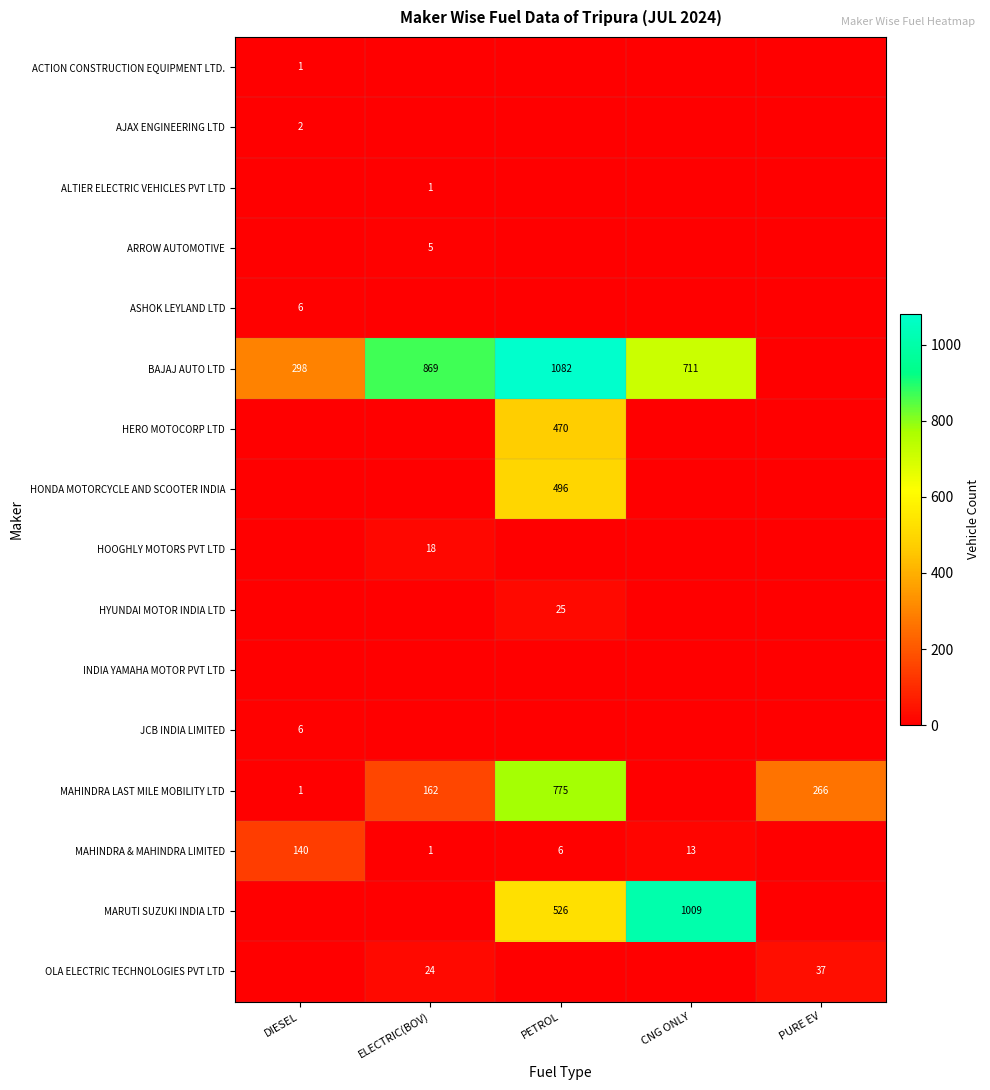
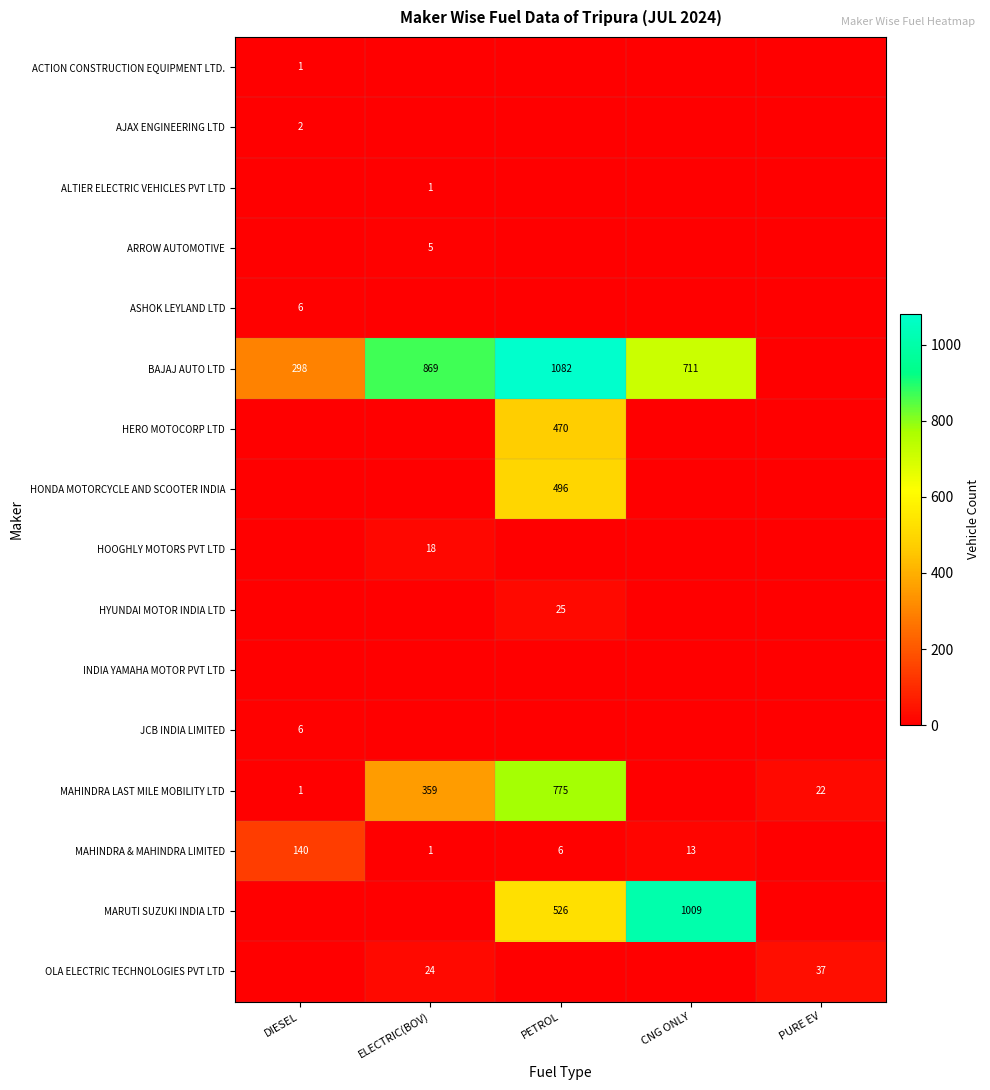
  {
    "ACTION CONSTRUCTION EQUIPMENT LTD.": {
      "DIESEL": 1
    },
    "AJAX ENGINEERING LTD": {
      "DIESEL": 2
    },
    "ALTIER ELECTRIC VEHICLES PVT LTD": {
      "ELECTRIC(BOV)": 1
    },
    "ARROW AUTOMOTIVE": {
      "ELECTRIC(BOV)": 5
    },
    "ASHOK LEYLAND LTD": {
      "DIESEL": 6
    },
    "BAJAJ AUTO LTD": {
      "DIESEL": 298,
      "ELECTRIC(BOV)": 869,
      "PETROL": 1082,
      "CNG ONLY": 711
    },
    "HERO MOTOCORP LTD": {
      "PETROL": 470
    },
    "HONDA MOTORCYCLE AND SCOOTER INDIA": {
      "PETROL": 496
    },
    "HOOGHLY MOTORS PVT LTD": {
      "ELECTRIC(BOV)": 18
    },
    "HYUNDAI MOTOR INDIA LTD": {
      "PETROL": 25
    },
    "JCB INDIA LIMITED": {
      "DIESEL": 6
    },
    "MAHINDRA LAST MILE MOBILITY LTD": {
      "DIESEL": 1,
-     "ELECTRIC(BOV)": 162,
+     "ELECTRIC(BOV)": 359,
      "PETROL": 775,
-     "PURE EV": 266
+     "PURE EV": 22
    },
    "MAHINDRA & MAHINDRA LIMITED": {
      "DIESEL": 140,
      "ELECTRIC(BOV)": 1,
      "PETROL": 6,
      "CNG ONLY": 13
    },
    "MARUTI SUZUKI INDIA LTD": {
      "PETROL": 526,
      "CNG ONLY": 1009
    },
    "OLA ELECTRIC TECHNOLOGIES PVT LTD": {
      "ELECTRIC(BOV)": 24,
      "PURE EV": 37
    }
  }
